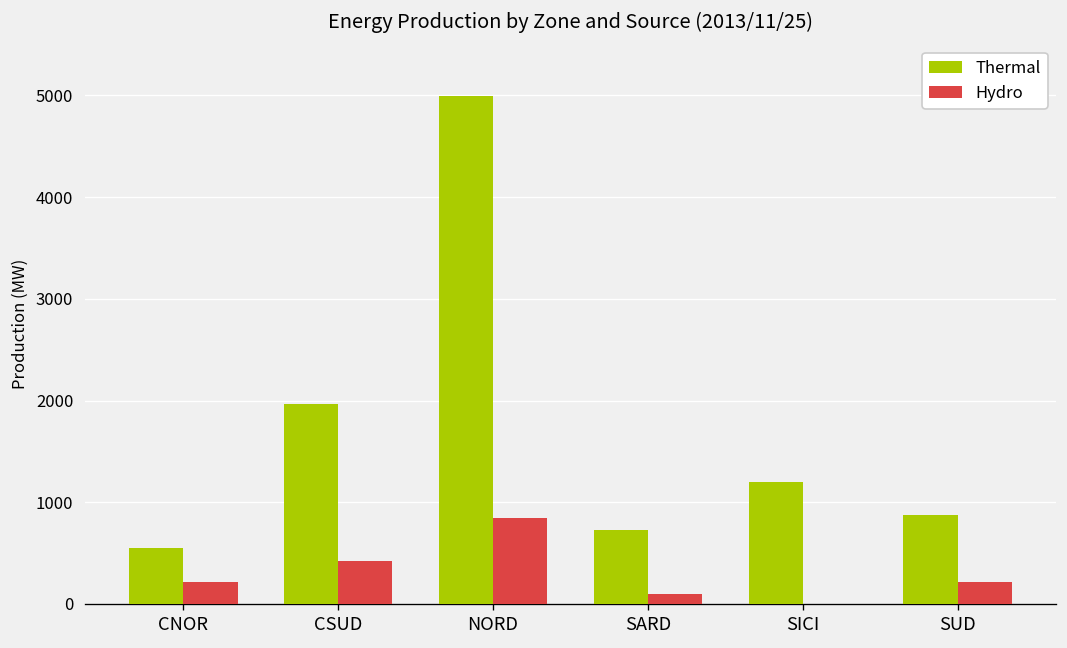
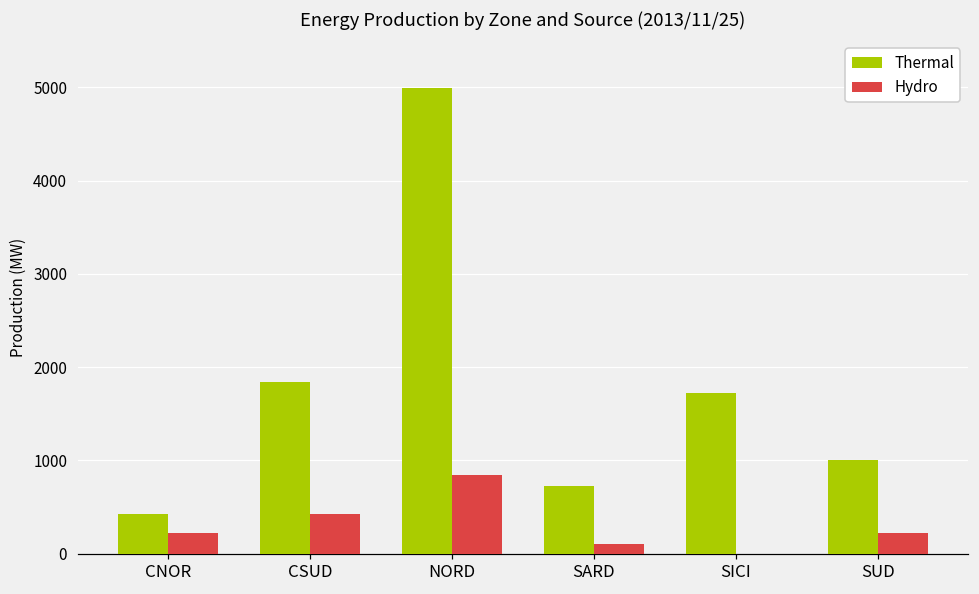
  {
    "Thermal": {
-     "CNOR": 500,
-     "CSUD": 2000,
+     "CNOR": 400,
+     "CSUD": 1800,
      "NORD": 5000,
      "SARD": 700,
-     "SICI": 1200,
-     "SUD": 900
+     "SICI": 1700,
+     "SUD": 1000
    },
    "Hydro": {
      "CNOR": 200,
      "CSUD": 400,
      "NORD": 800,
      "SARD": 100,
      "SICI": 0,
      "SUD": 200
    }
  }
